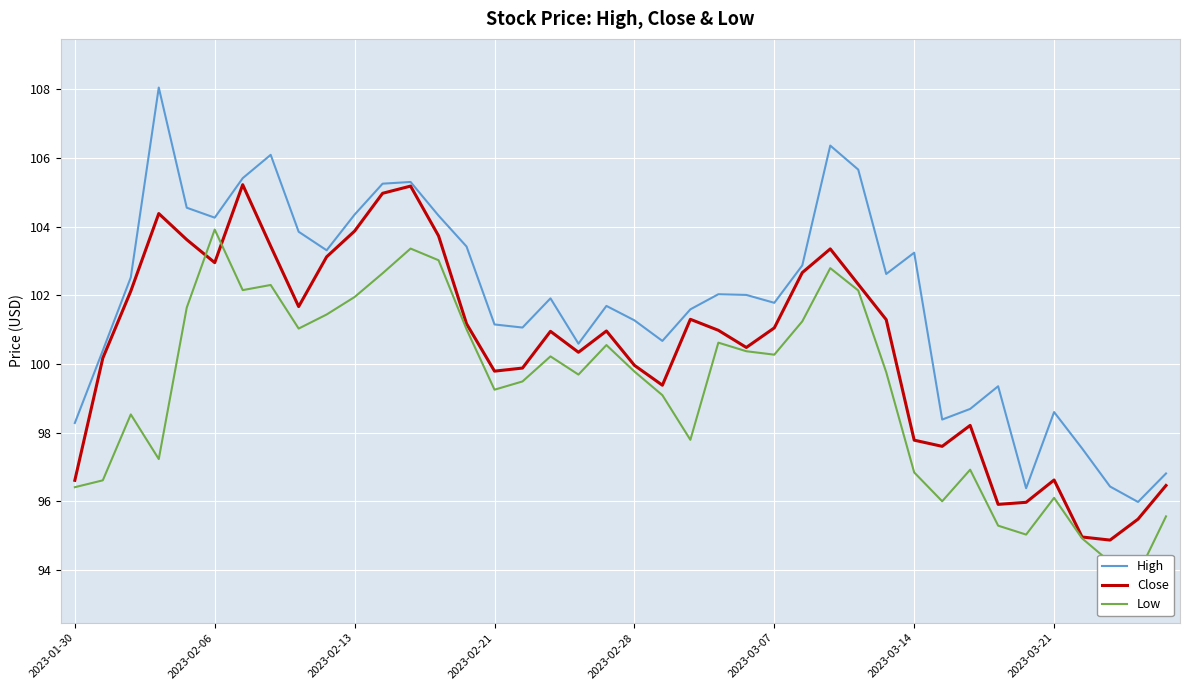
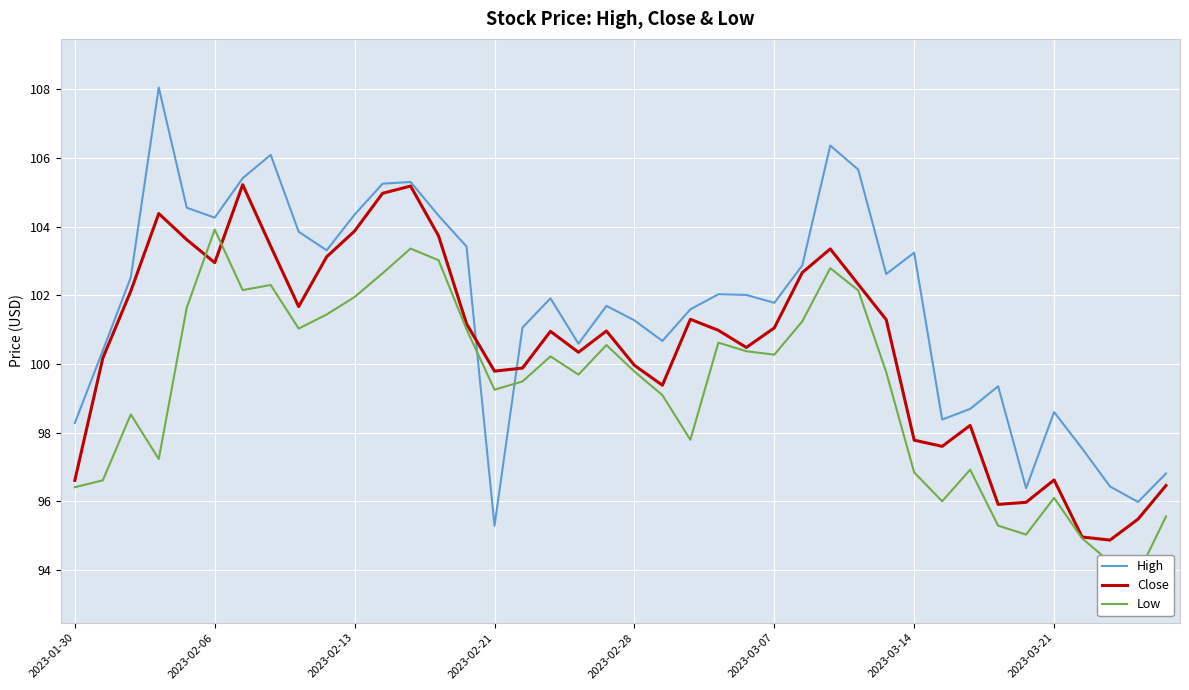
  {
    "High": {
      "2023-01-30": 98.3,
      "2023-02-06": 104.3,
      "2023-02-13": 104.3,
-     "2023-02-21": 101.2,
+     "2023-02-21": 95.3,
      "2023-02-28": 101.3,
      "2023-03-07": 101.8,
      "2023-03-14": 103.2,
      "2023-03-21": 98.6
    },
    "Close": {
      "2023-01-30": 96.6,
      "2023-02-06": 102.9,
      "2023-02-13": 103.9,
      "2023-02-21": 99.8,
      "2023-02-28": 100.0,
      "2023-03-07": 101.1,
      "2023-03-14": 97.8,
      "2023-03-21": 96.6
    },
    "Low": {
      "2023-01-30": 96.4,
      "2023-02-06": 103.9,
      "2023-02-13": 101.9,
      "2023-02-21": 99.3,
      "2023-02-28": 99.8,
      "2023-03-07": 100.3,
      "2023-03-14": 96.8,
      "2023-03-21": 96.1
    }
  }
